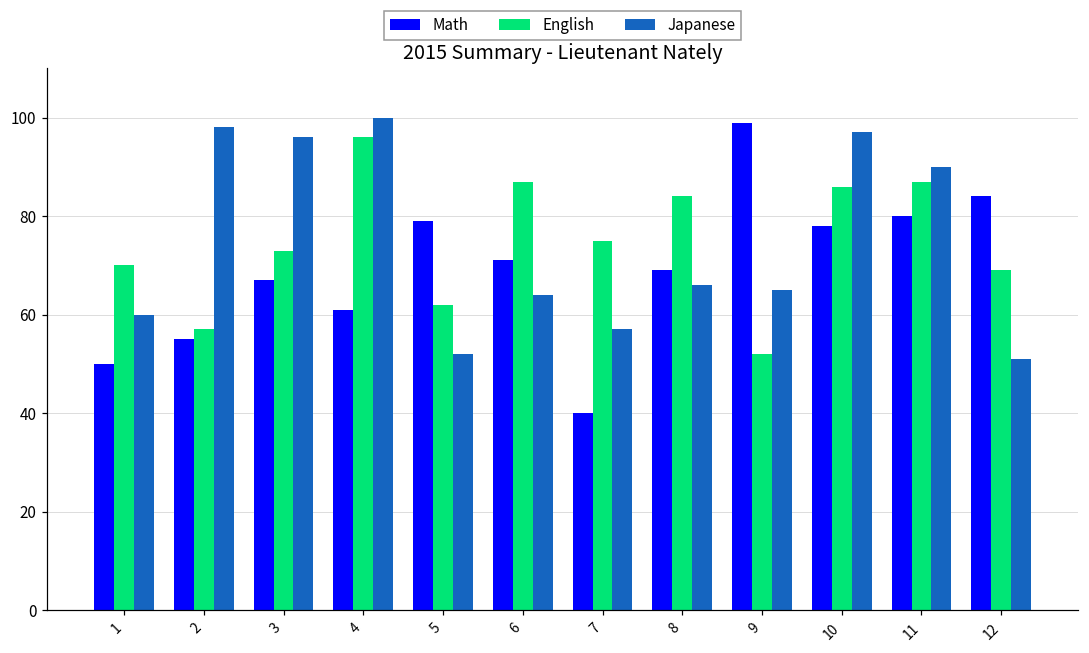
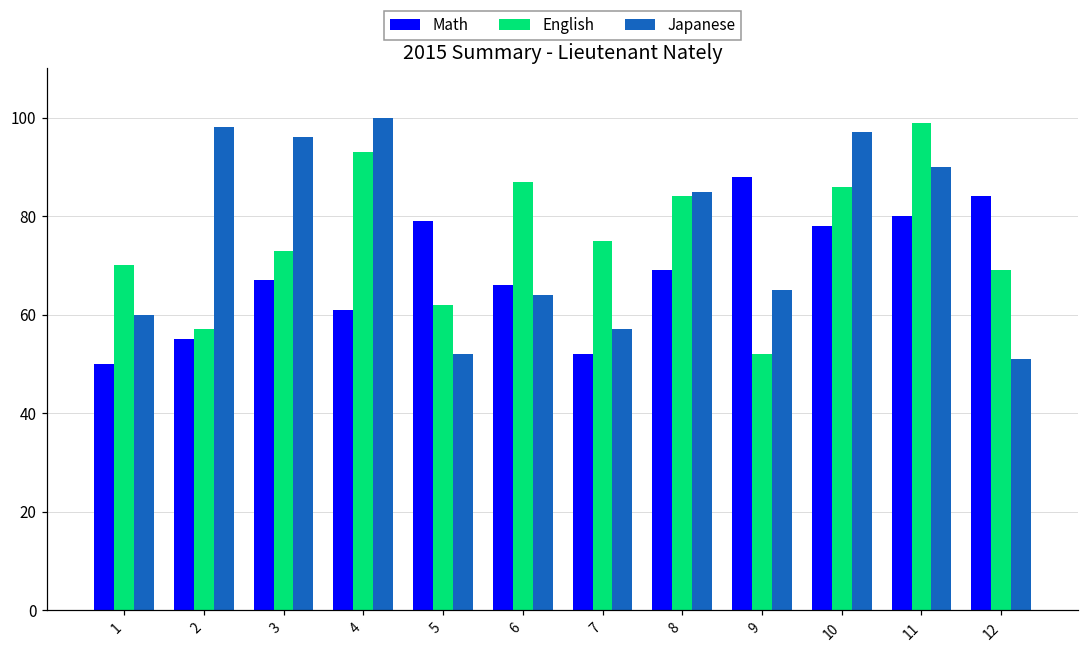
  {
    "Math": {
      "1": 50,
      "2": 55,
      "3": 67,
      "4": 61,
      "5": 79,
-     "6": 71,
-     "7": 40,
+     "6": 66,
+     "7": 52,
      "8": 69,
-     "9": 99,
+     "9": 88,
      "10": 78,
      "11": 80,
      "12": 84
    },
    "English": {
      "1": 70,
      "2": 57,
      "3": 73,
-     "4": 96,
+     "4": 93,
      "5": 62,
      "6": 87,
      "7": 75,
      "8": 84,
      "9": 52,
      "10": 86,
-     "11": 87,
+     "11": 99,
      "12": 69
    },
    "Japanese": {
      "1": 60,
      "2": 98,
      "3": 96,
      "4": 100,
      "5": 52,
      "6": 64,
      "7": 57,
-     "8": 66,
+     "8": 85,
      "9": 65,
      "10": 97,
      "11": 90,
      "12": 51
    }
  }
